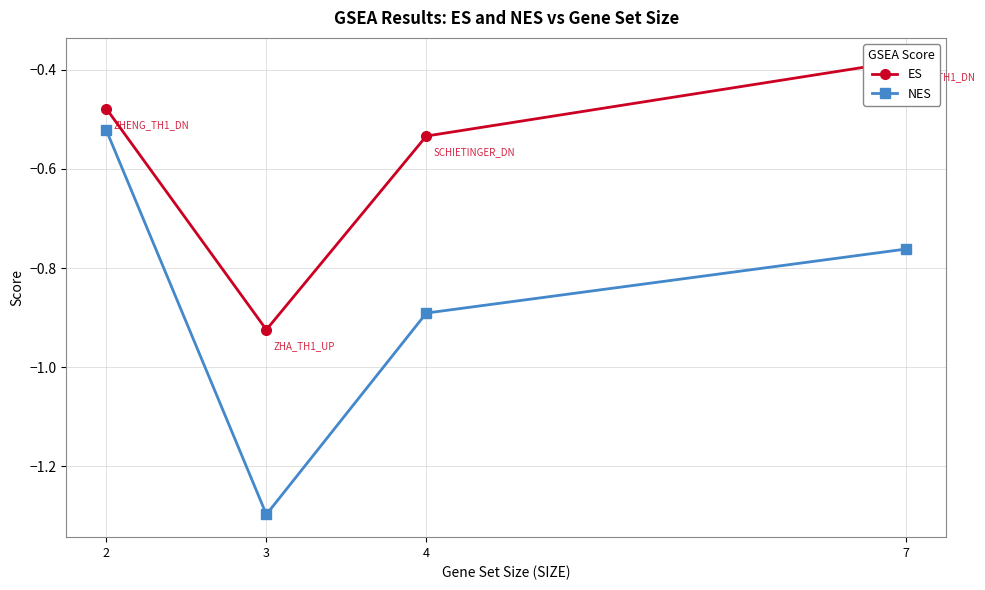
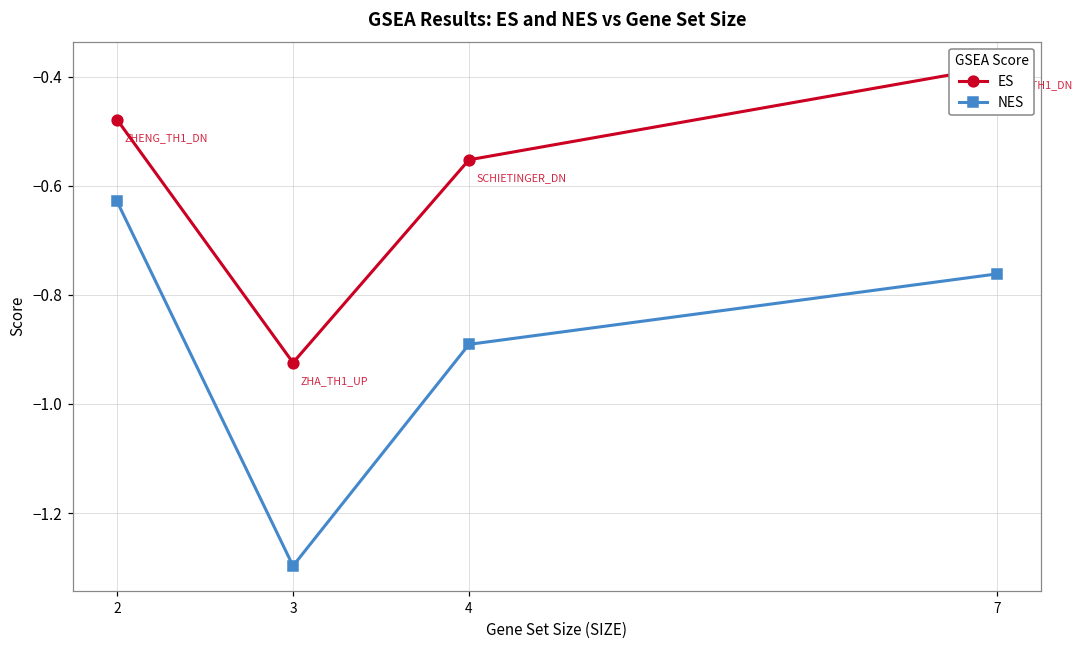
  {
    "ES": {
      "2": -0.48,
      "3": -0.92,
-     "4": -0.53
+     "4": -0.55
    },
    "NES": {
-     "2": -0.52,
+     "2": -0.63,
      "3": -1.30,
      "4": -0.89,
      "7": -0.76
    }
  }
